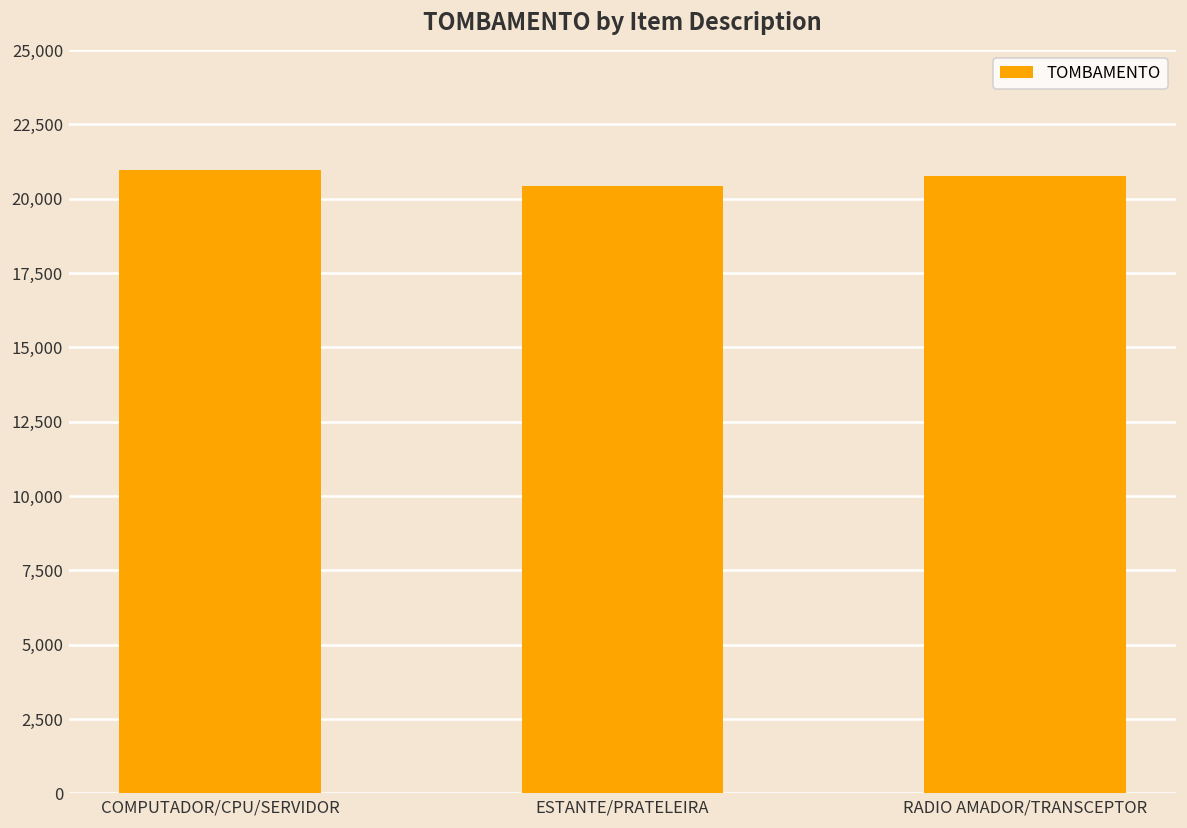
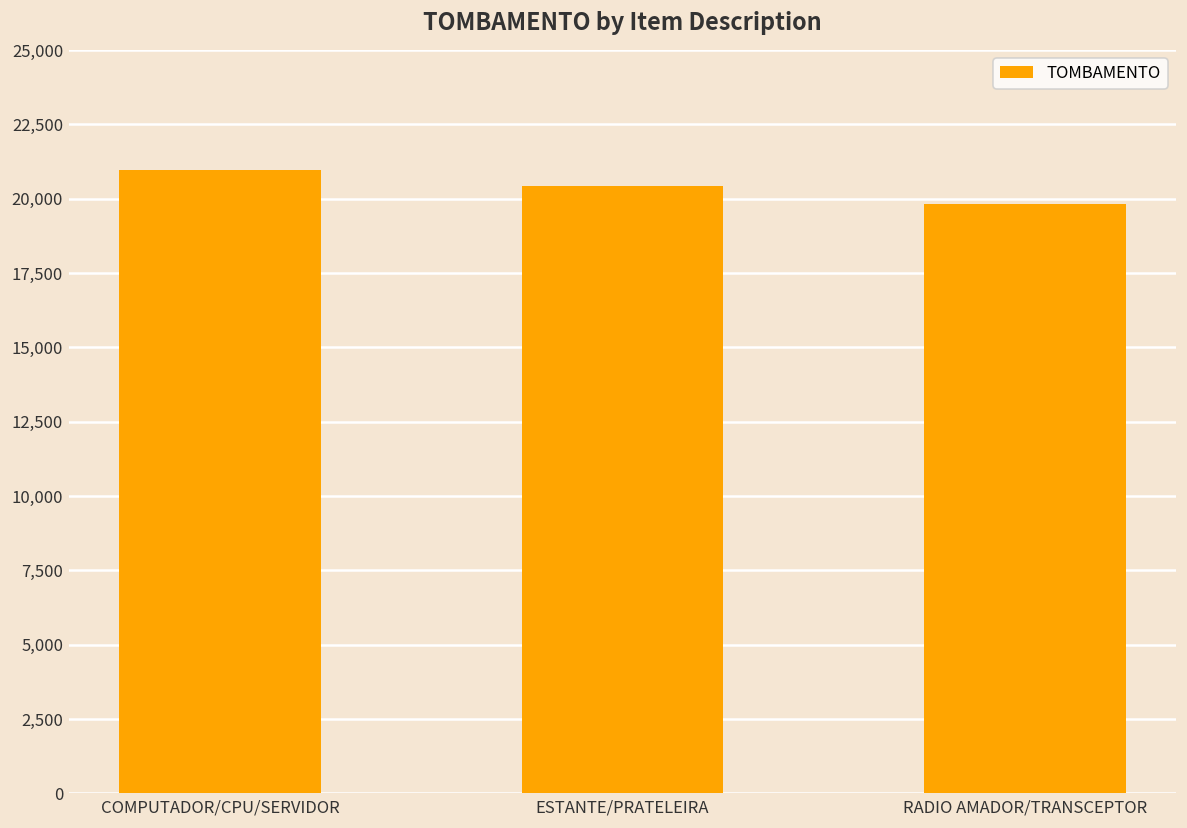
  {
    "COMPUTADOR/CPU/SERVIDOR": "21,000",
    "ESTANTE/PRATELEIRA": "20,400",
-   "RADIO AMADOR/TRANSCEPTOR": "20,800"
+   "RADIO AMADOR/TRANSCEPTOR": "19,800"
  }
